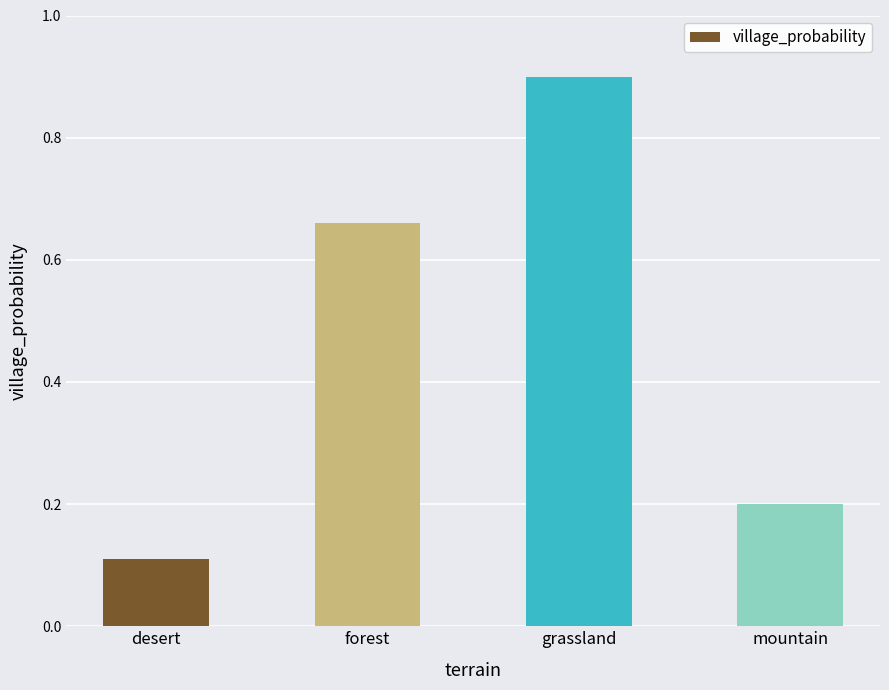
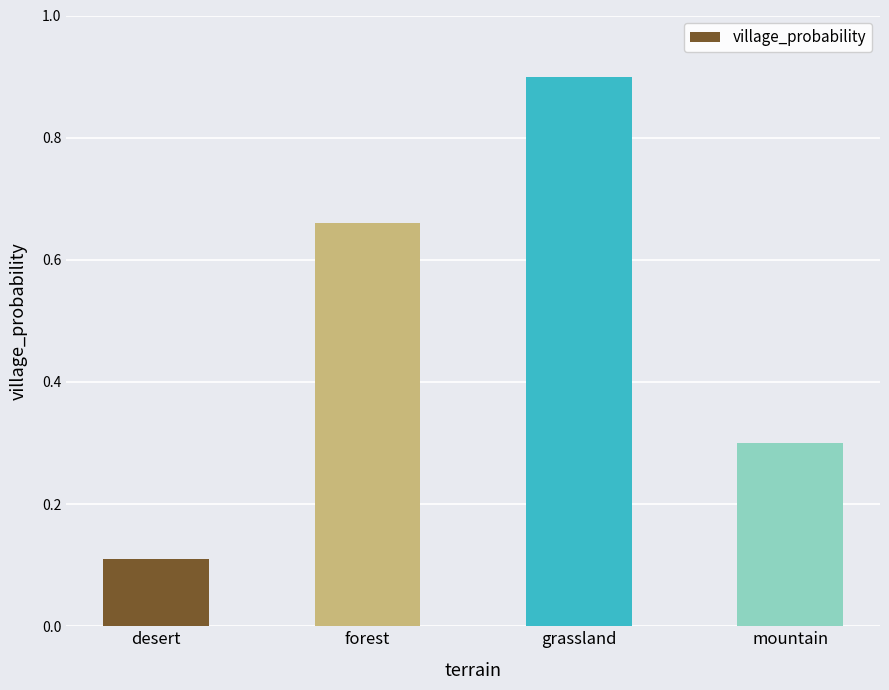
  {
    "desert": 0.11,
    "forest": 0.66,
    "grassland": 0.9,
-   "mountain": 0.2
+   "mountain": 0.3
  }
